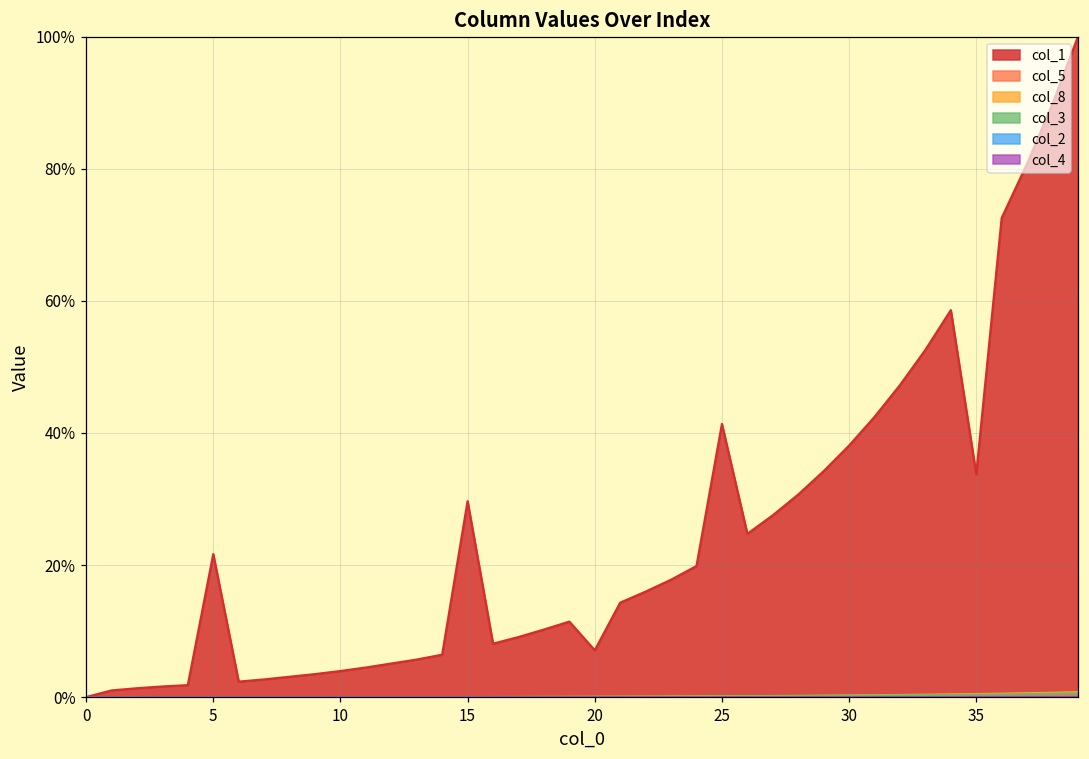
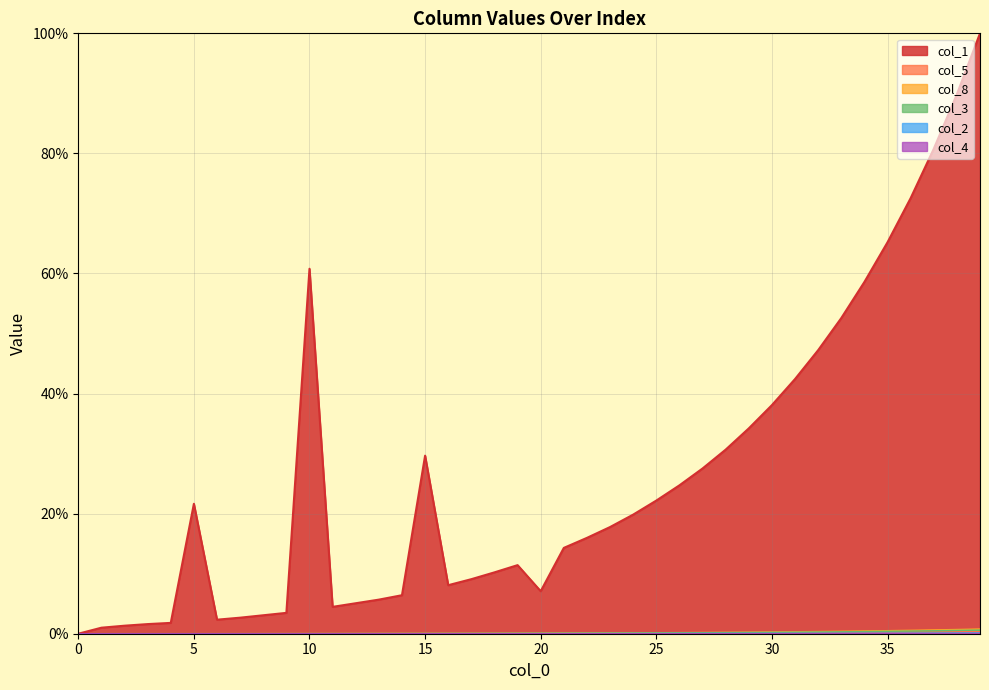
  {
    "col_1": {
      "5": "22%",
-     "10": "4%",
+     "10": "61%",
      "15": "30%",
      "20": "7%",
-     "25": "41%",
+     "25": "22%",
      "30": "38%",
-     "35": "34%"
+     "35": "65%"
    }
  }
